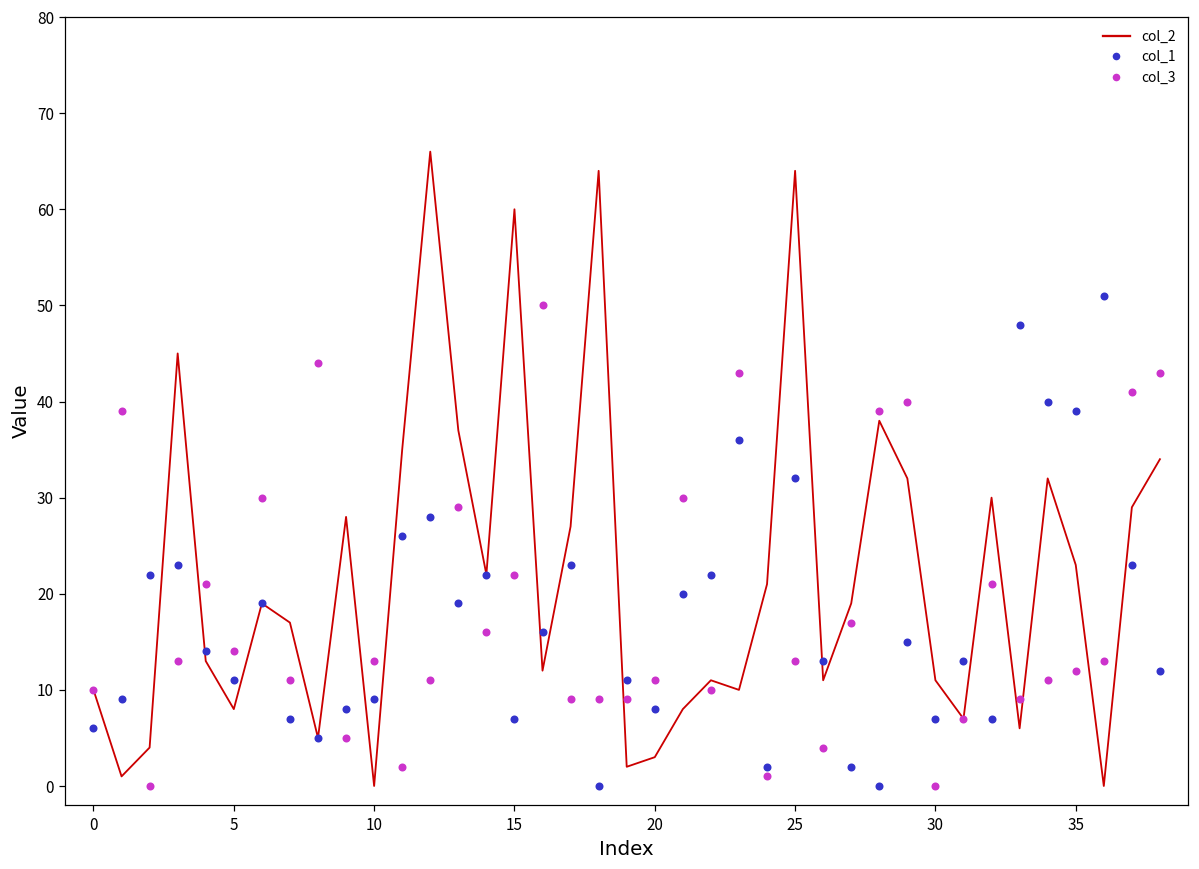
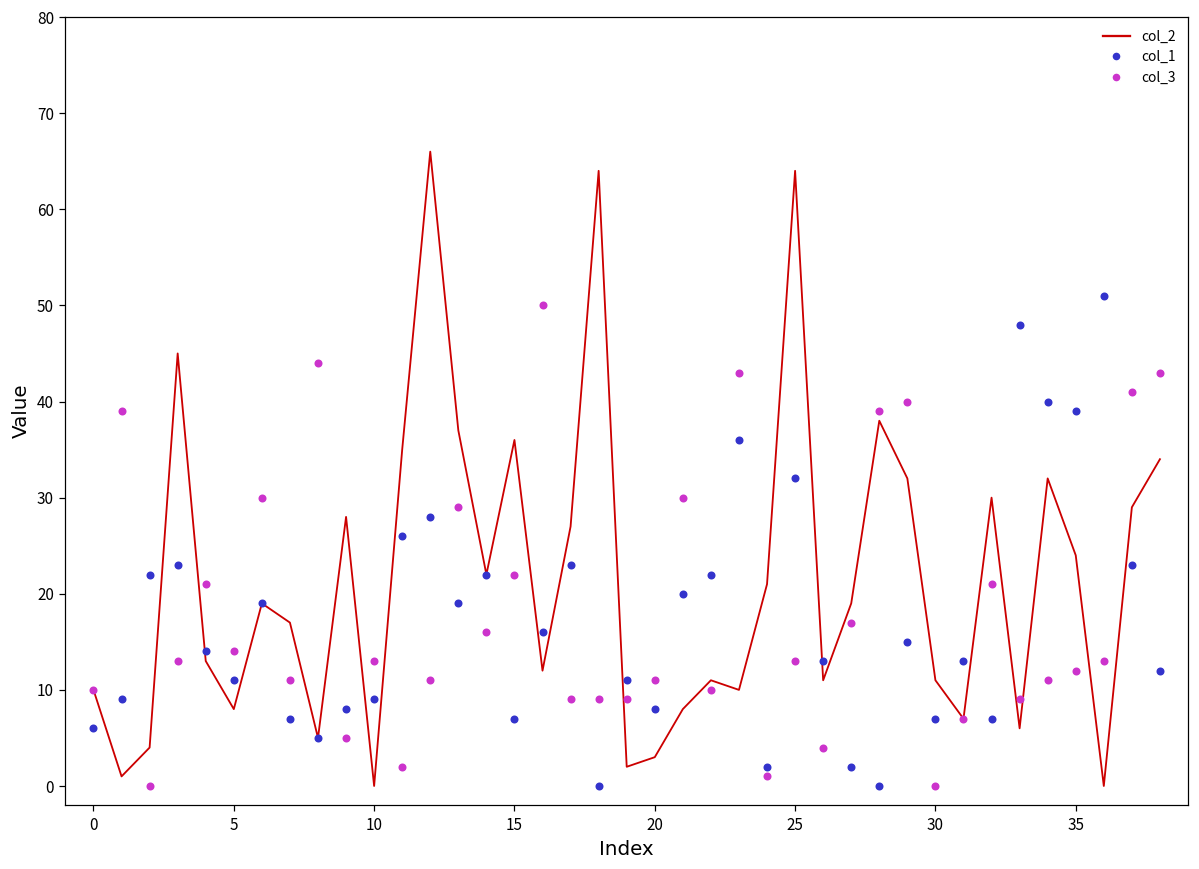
  {
    "col_2": {
      "5": 8,
      "10": 0,
-     "15": 60,
+     "15": 36,
      "20": 3,
      "25": 64,
      "30": 11,
-     "35": 23
+     "35": 24
    }
  }
